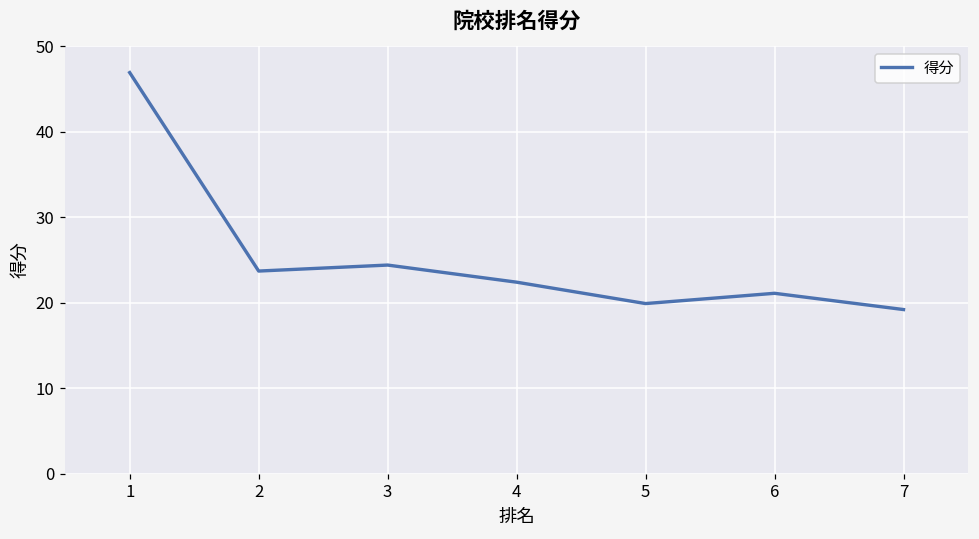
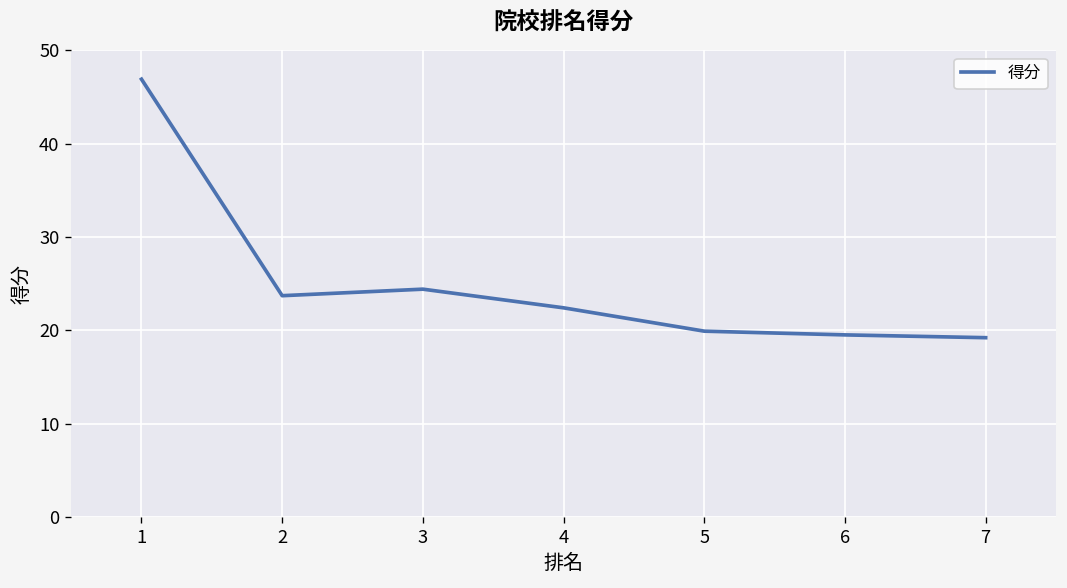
  {
    "1": 47,
    "2": 24,
    "3": 24,
    "4": 22,
    "5": 20,
-   "6": 21,
+   "6": 20,
    "7": 19
  }
